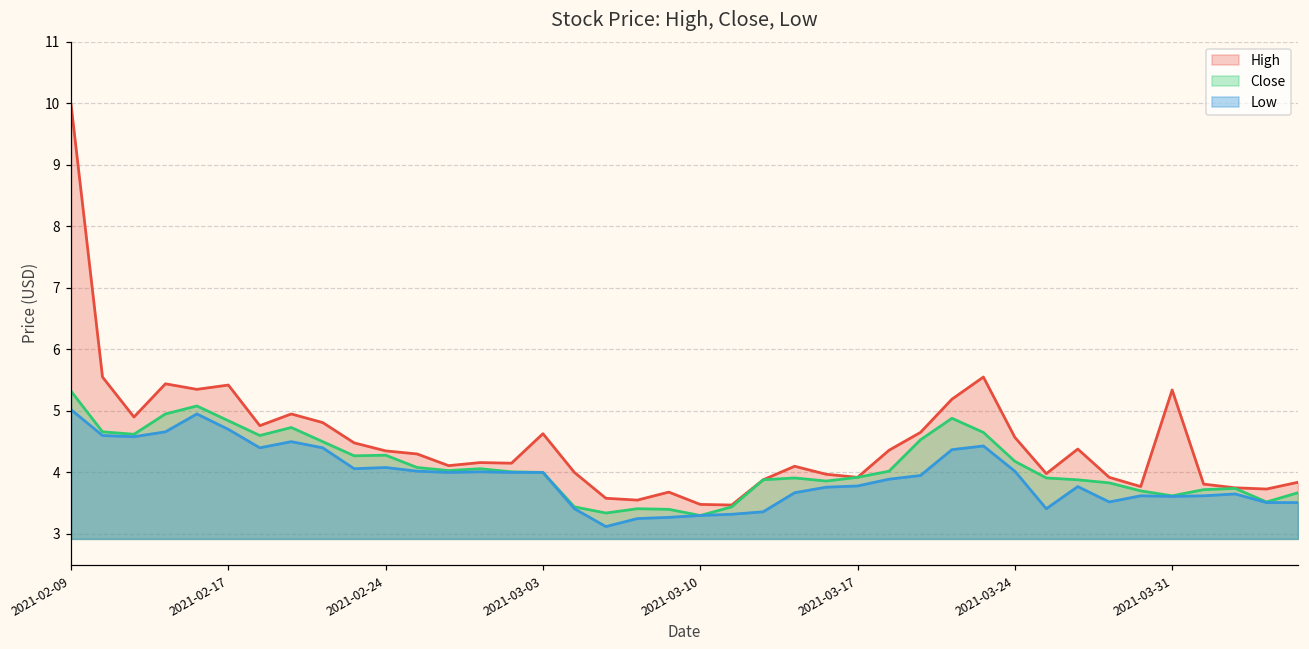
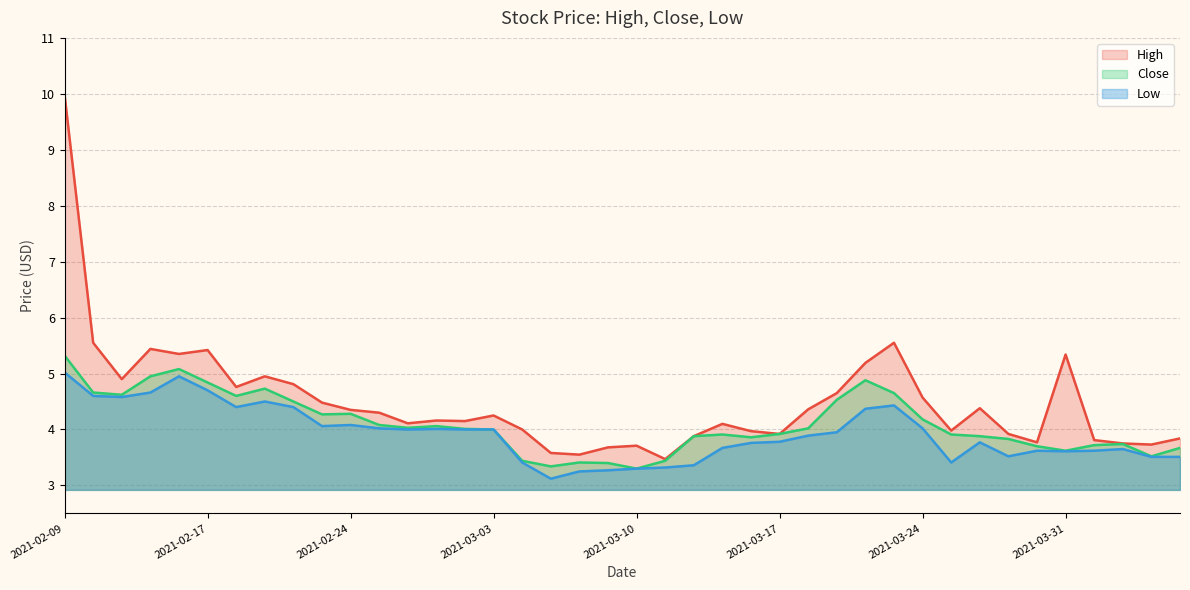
  {
    "High": {
      "2021-02-09": 10.0,
      "2021-02-17": 5.4,
      "2021-02-24": 4.4,
-     "2021-03-03": 4.6,
-     "2021-03-10": 3.5,
+     "2021-03-03": 4.3,
+     "2021-03-10": 3.7,
      "2021-03-24": 4.6,
      "2021-03-31": 5.3
    }
  }
